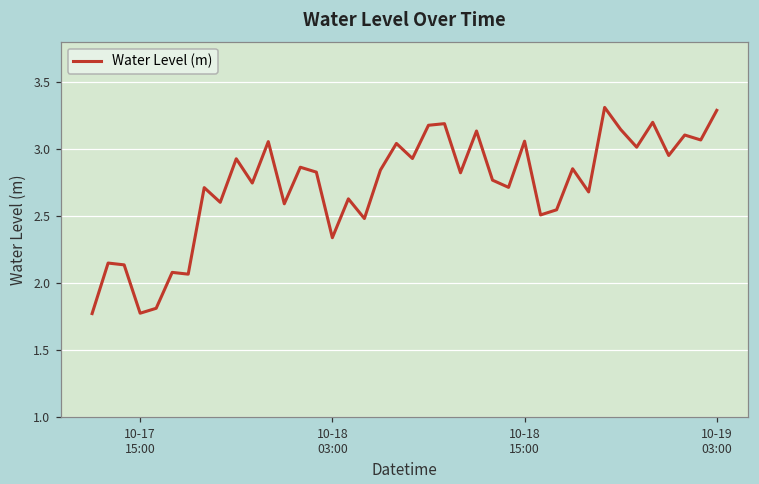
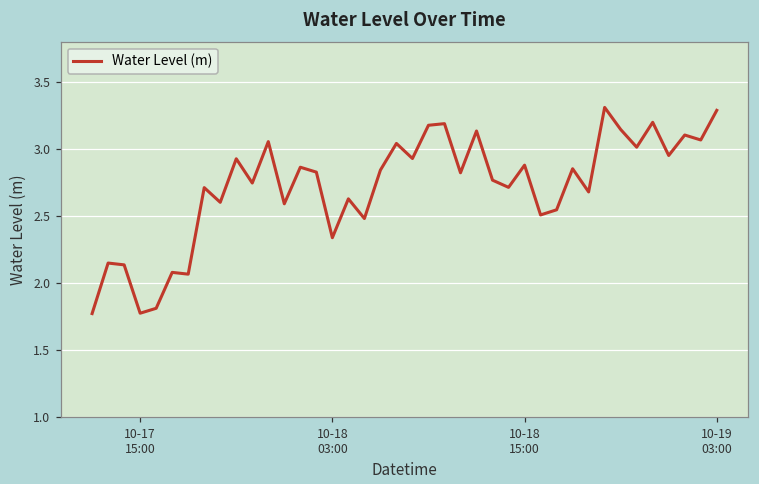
  {
    "10-17 15:00": 1.77,
    "10-18 03:00": 2.34,
-   "10-18 15:00": 3.06,
+   "10-18 15:00": 2.88,
    "10-19 03:00": 3.29
  }
